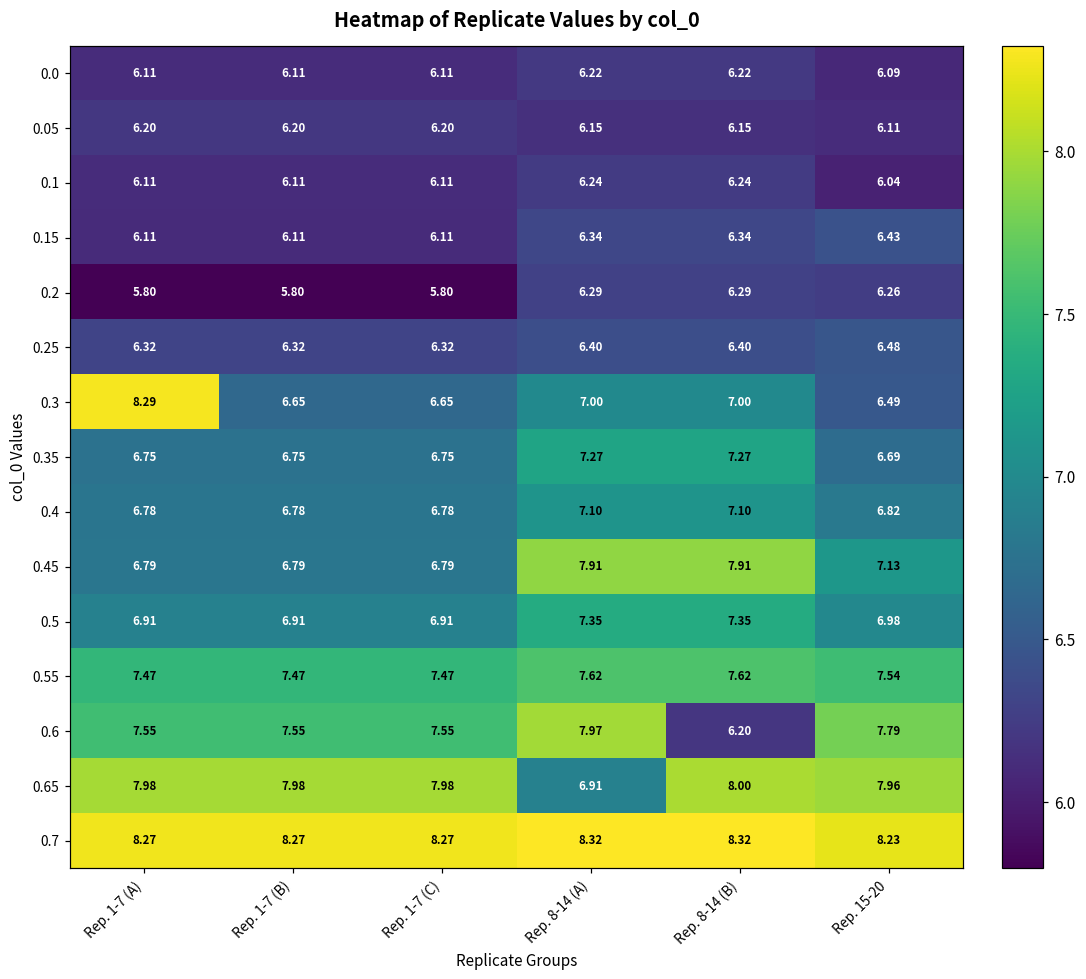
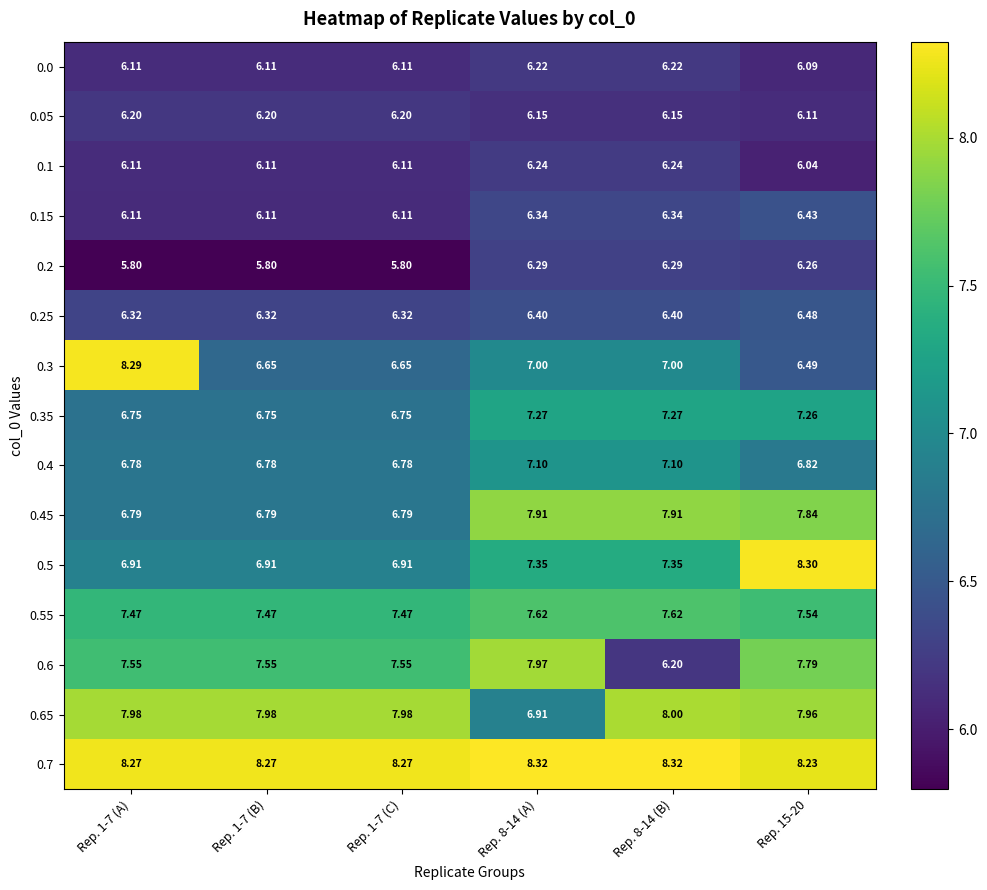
  {
    "0.0": {
      "Rep. 1-7 (A)": 6.11,
      "Rep. 1-7 (B)": 6.11,
      "Rep. 1-7 (C)": 6.11,
      "Rep. 8-14 (A)": 6.22,
      "Rep. 8-14 (B)": 6.22,
      "Rep. 15-20": 6.09
    },
    "0.05": {
      "Rep. 1-7 (A)": 6.20,
      "Rep. 1-7 (B)": 6.20,
      "Rep. 1-7 (C)": 6.20,
      "Rep. 8-14 (A)": 6.15,
      "Rep. 8-14 (B)": 6.15,
      "Rep. 15-20": 6.11
    },
    "0.1": {
      "Rep. 1-7 (A)": 6.11,
      "Rep. 1-7 (B)": 6.11,
      "Rep. 1-7 (C)": 6.11,
      "Rep. 8-14 (A)": 6.24,
      "Rep. 8-14 (B)": 6.24,
      "Rep. 15-20": 6.04
    },
    "0.15": {
      "Rep. 1-7 (A)": 6.11,
      "Rep. 1-7 (B)": 6.11,
      "Rep. 1-7 (C)": 6.11,
      "Rep. 8-14 (A)": 6.34,
      "Rep. 8-14 (B)": 6.34,
      "Rep. 15-20": 6.43
    },
    "0.2": {
      "Rep. 1-7 (A)": 5.80,
      "Rep. 1-7 (B)": 5.80,
      "Rep. 1-7 (C)": 5.80,
      "Rep. 8-14 (A)": 6.29,
      "Rep. 8-14 (B)": 6.29,
      "Rep. 15-20": 6.26
    },
    "0.25": {
      "Rep. 1-7 (A)": 6.32,
      "Rep. 1-7 (B)": 6.32,
      "Rep. 1-7 (C)": 6.32,
      "Rep. 8-14 (A)": 6.40,
      "Rep. 8-14 (B)": 6.40,
      "Rep. 15-20": 6.48
    },
    "0.3": {
      "Rep. 1-7 (A)": 8.29,
      "Rep. 1-7 (B)": 6.65,
      "Rep. 1-7 (C)": 6.65,
      "Rep. 8-14 (A)": 7.00,
      "Rep. 8-14 (B)": 7.00,
      "Rep. 15-20": 6.49
    },
    "0.35": {
      "Rep. 1-7 (A)": 6.75,
      "Rep. 1-7 (B)": 6.75,
      "Rep. 1-7 (C)": 6.75,
      "Rep. 8-14 (A)": 7.27,
      "Rep. 8-14 (B)": 7.27,
-     "Rep. 15-20": 6.69
+     "Rep. 15-20": 7.26
    },
    "0.4": {
      "Rep. 1-7 (A)": 6.78,
      "Rep. 1-7 (B)": 6.78,
      "Rep. 1-7 (C)": 6.78,
      "Rep. 8-14 (A)": 7.10,
      "Rep. 8-14 (B)": 7.10,
      "Rep. 15-20": 6.82
    },
    "0.45": {
      "Rep. 1-7 (A)": 6.79,
      "Rep. 1-7 (B)": 6.79,
      "Rep. 1-7 (C)": 6.79,
      "Rep. 8-14 (A)": 7.91,
      "Rep. 8-14 (B)": 7.91,
-     "Rep. 15-20": 7.13
+     "Rep. 15-20": 7.84
    },
    "0.5": {
      "Rep. 1-7 (A)": 6.91,
      "Rep. 1-7 (B)": 6.91,
      "Rep. 1-7 (C)": 6.91,
      "Rep. 8-14 (A)": 7.35,
      "Rep. 8-14 (B)": 7.35,
-     "Rep. 15-20": 6.98
+     "Rep. 15-20": 8.30
    },
    "0.55": {
      "Rep. 1-7 (A)": 7.47,
      "Rep. 1-7 (B)": 7.47,
      "Rep. 1-7 (C)": 7.47,
      "Rep. 8-14 (A)": 7.62,
      "Rep. 8-14 (B)": 7.62,
      "Rep. 15-20": 7.54
    },
    "0.6": {
      "Rep. 1-7 (A)": 7.55,
      "Rep. 1-7 (B)": 7.55,
      "Rep. 1-7 (C)": 7.55,
      "Rep. 8-14 (A)": 7.97,
      "Rep. 8-14 (B)": 6.20,
      "Rep. 15-20": 7.79
    },
    "0.65": {
      "Rep. 1-7 (A)": 7.98,
      "Rep. 1-7 (B)": 7.98,
      "Rep. 1-7 (C)": 7.98,
      "Rep. 8-14 (A)": 6.91,
      "Rep. 8-14 (B)": 8.00,
      "Rep. 15-20": 7.96
    },
    "0.7": {
      "Rep. 1-7 (A)": 8.27,
      "Rep. 1-7 (B)": 8.27,
      "Rep. 1-7 (C)": 8.27,
      "Rep. 8-14 (A)": 8.32,
      "Rep. 8-14 (B)": 8.32,
      "Rep. 15-20": 8.23
    }
  }
